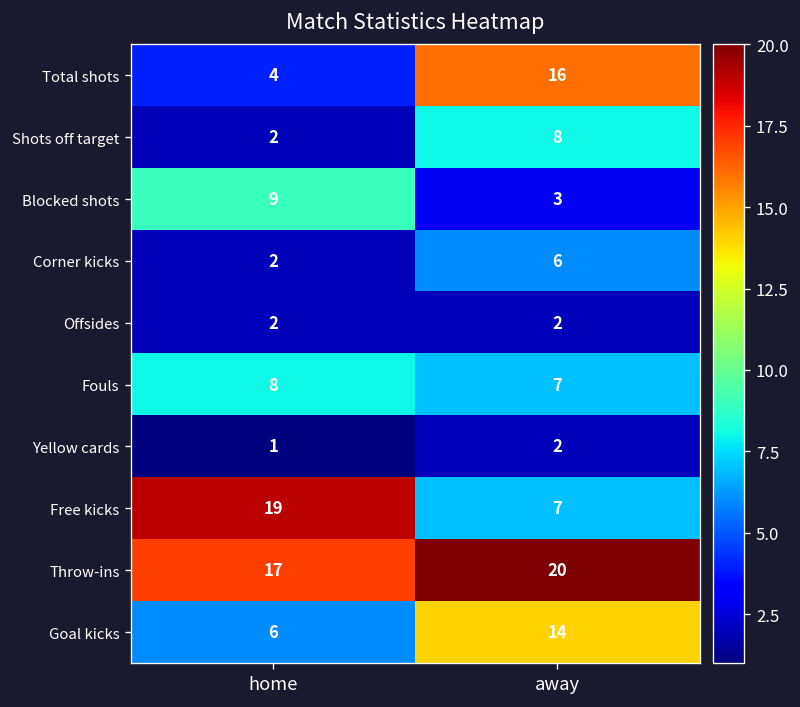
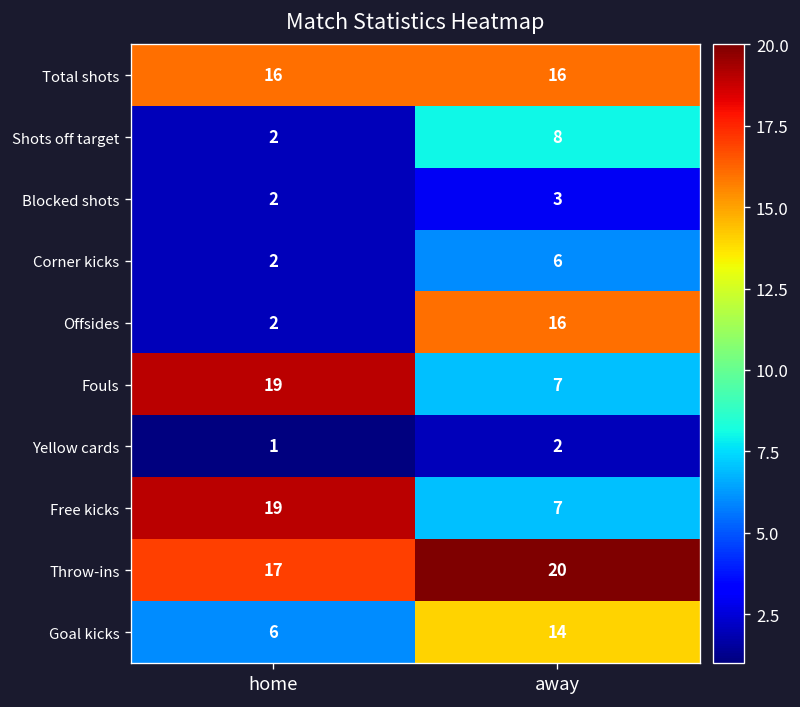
  {
    "Total shots": {
-     "home": 4,
+     "home": 16,
      "away": 16
    },
    "Shots off target": {
      "home": 2,
      "away": 8
    },
    "Blocked shots": {
-     "home": 9,
+     "home": 2,
      "away": 3
    },
    "Corner kicks": {
      "home": 2,
      "away": 6
    },
    "Offsides": {
      "home": 2,
-     "away": 2
+     "away": 16
    },
    "Fouls": {
-     "home": 8,
+     "home": 19,
      "away": 7
    },
    "Yellow cards": {
      "home": 1,
      "away": 2
    },
    "Free kicks": {
      "home": 19,
      "away": 7
    },
    "Throw-ins": {
      "home": 17,
      "away": 20
    },
    "Goal kicks": {
      "home": 6,
      "away": 14
    }
  }
